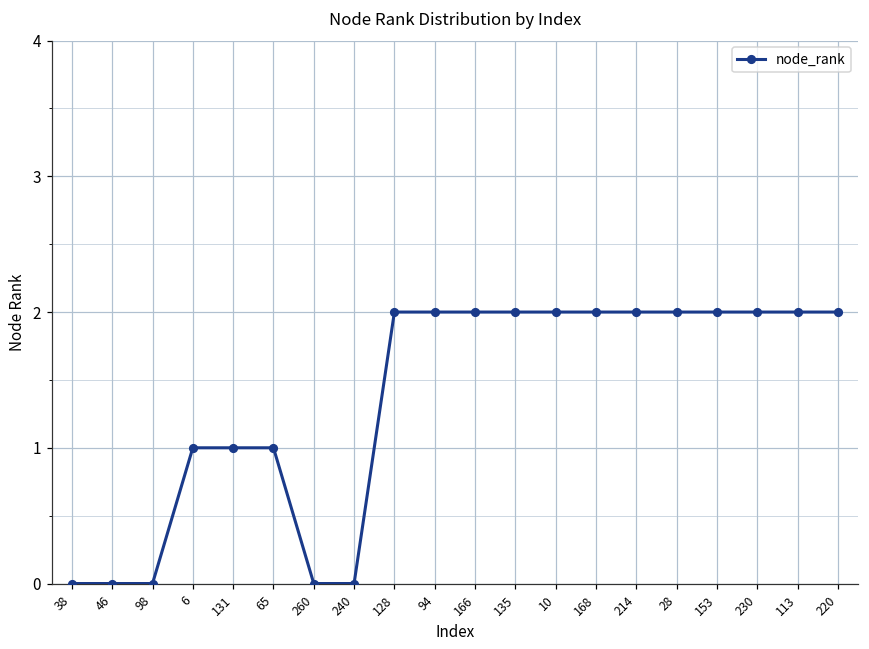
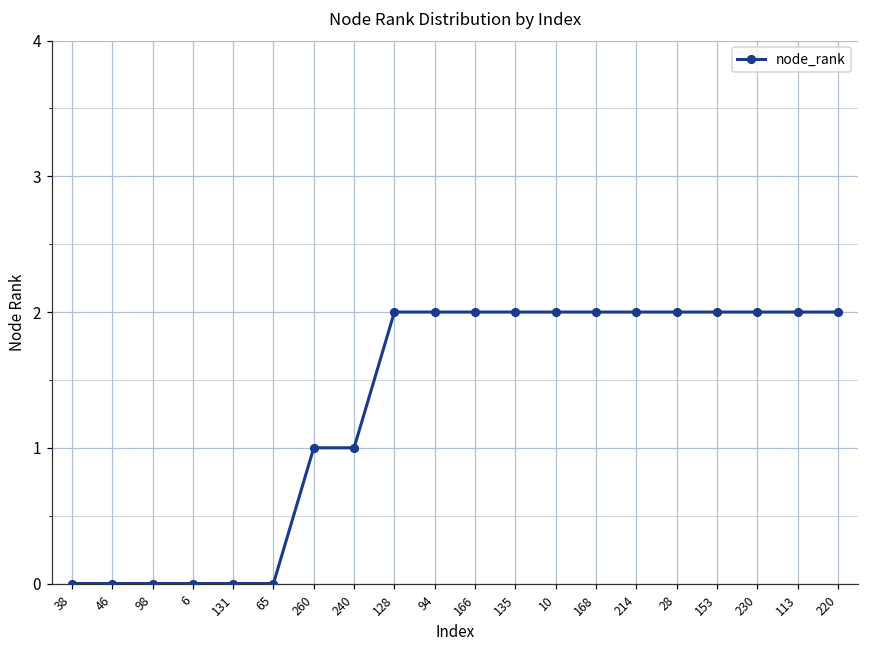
  {
    "38": 0,
    "46": 0,
    "98": 0,
-   "6": 1,
-   "131": 1,
-   "65": 1,
-   "260": 0,
-   "240": 0,
+   "6": 0,
+   "131": 0,
+   "65": 0,
+   "260": 1,
+   "240": 1,
    "128": 2,
    "94": 2,
    "166": 2,
    "135": 2,
    "10": 2,
    "168": 2,
    "214": 2,
    "28": 2,
    "153": 2,
    "230": 2,
    "113": 2,
    "220": 2
  }
